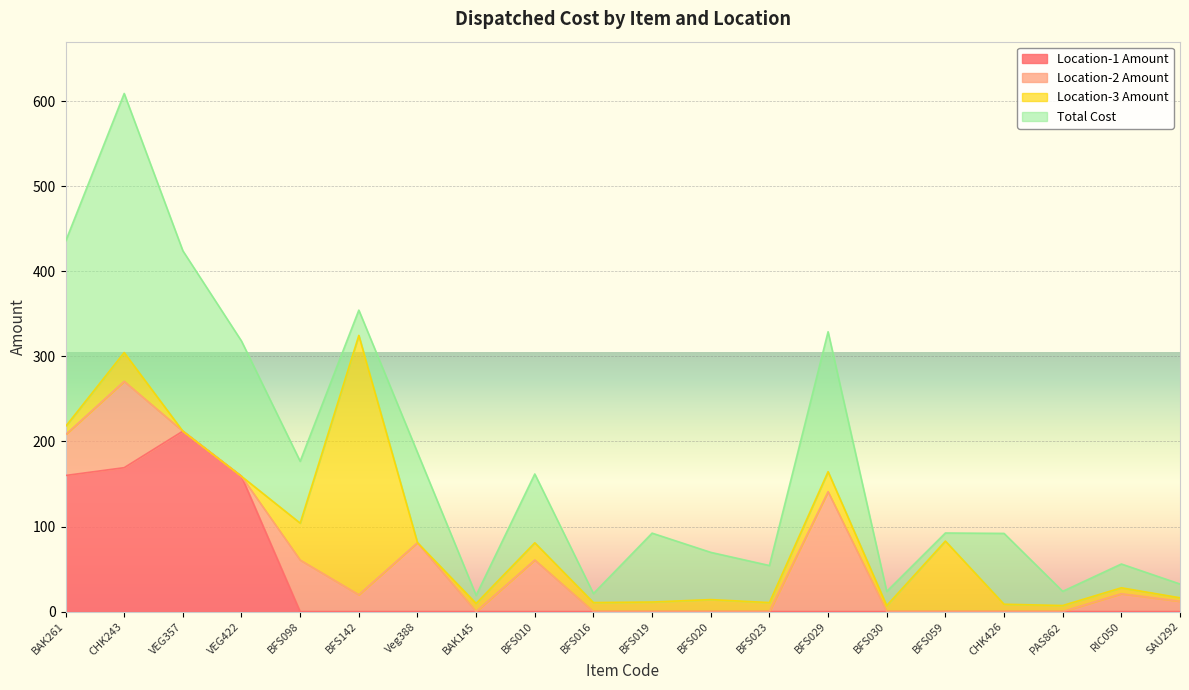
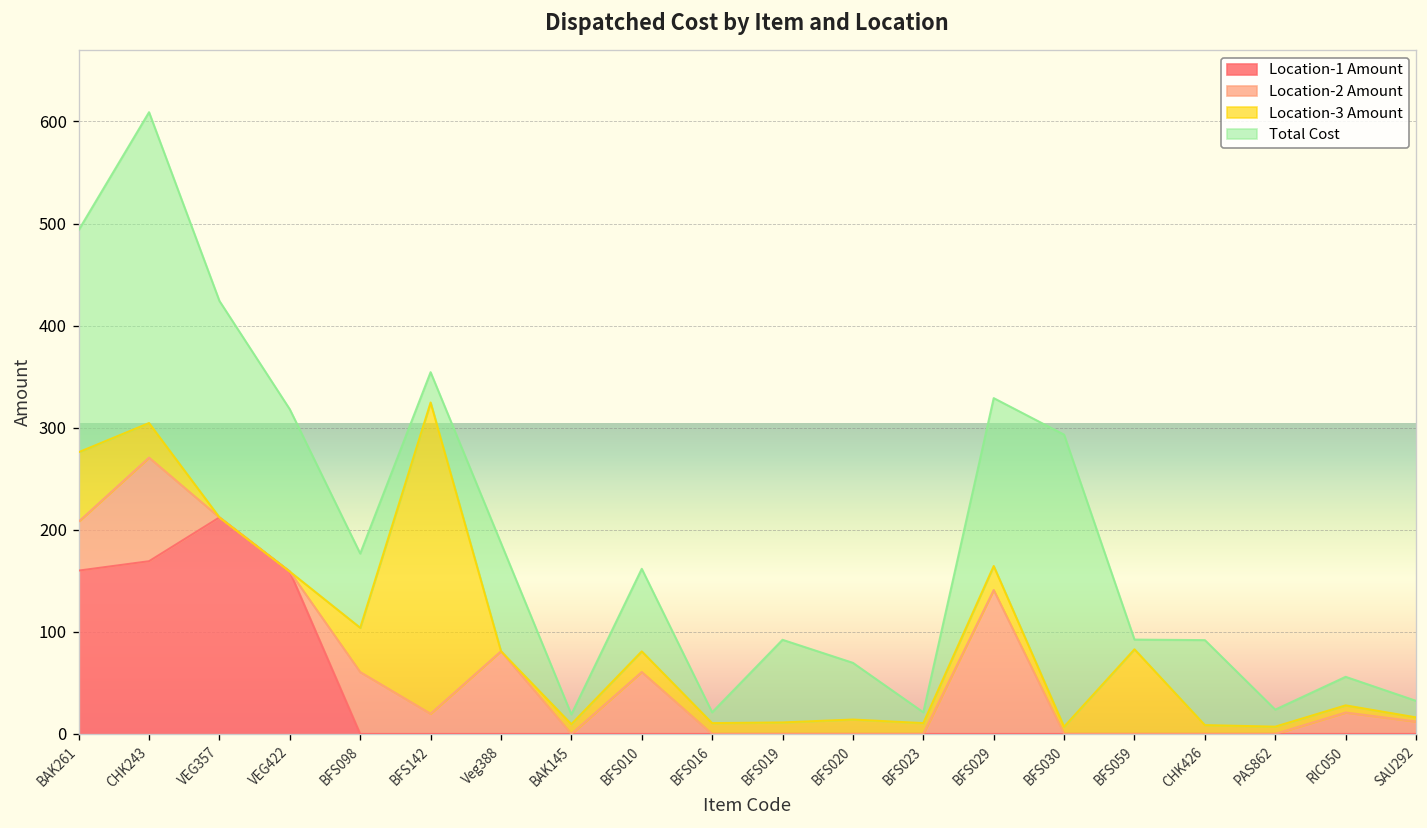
  {
    "Location-3 Amount": {
-     "BAK261": 10,
+     "BAK261": 70,
      "CHK243": 30,
      "BFS098": 40,
      "BFS142": 300,
      "BAK145": 10,
      "BFS010": 20,
      "BFS016": 10,
      "BFS019": 10,
      "BFS020": 10,
      "BFS023": 10,
      "BFS029": 20,
      "BFS030": 10,
      "BFS059": 80,
      "CHK426": 10,
      "PAS862": 10,
      "RIC050": 10,
      "SAU292": 0
    },
    "Total Cost": {
      "BAK261": 220,
      "CHK243": 300,
      "VEG357": 210,
      "VEG422": 160,
      "BFS098": 70,
      "BFS142": 30,
      "Veg388": 110,
      "BAK145": 10,
      "BFS010": 80,
      "BFS016": 10,
      "BFS019": 80,
      "BFS020": 60,
-     "BFS023": 40,
+     "BFS023": 10,
      "BFS029": 160,
-     "BFS030": 20,
+     "BFS030": 290,
      "BFS059": 10,
      "CHK426": 80,
      "PAS862": 20,
      "RIC050": 30,
      "SAU292": 20
    }
  }
